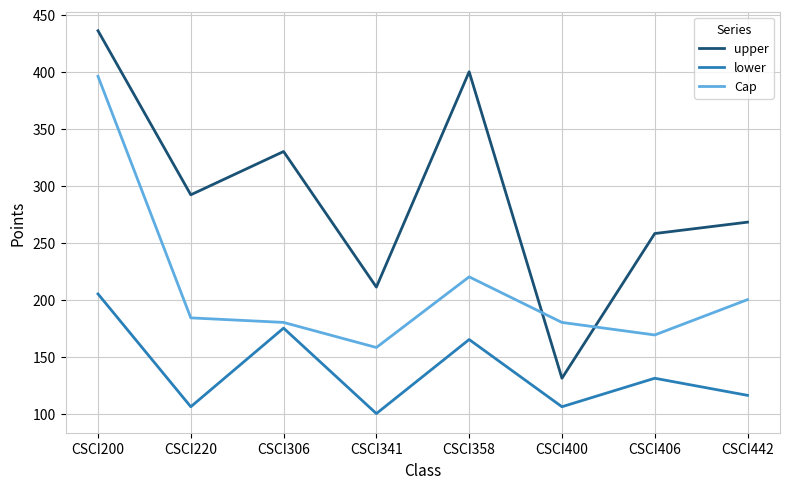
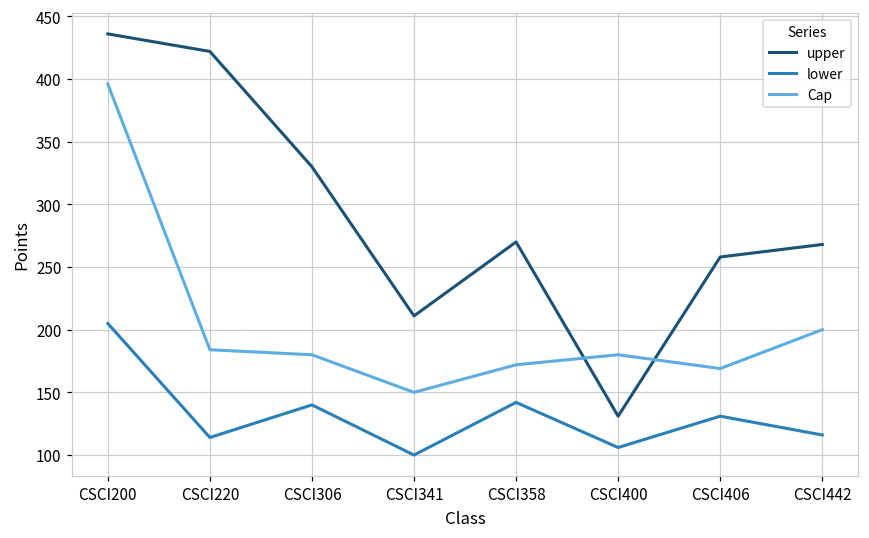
  {
    "upper": {
      "CSCI200": 436,
-     "CSCI220": 292,
+     "CSCI220": 422,
      "CSCI306": 330,
      "CSCI341": 211,
-     "CSCI358": 400,
+     "CSCI358": 270,
      "CSCI400": 131,
      "CSCI406": 258,
      "CSCI442": 268
    },
    "lower": {
      "CSCI200": 205,
-     "CSCI220": 106,
-     "CSCI306": 175,
+     "CSCI220": 114,
+     "CSCI306": 140,
      "CSCI341": 100,
-     "CSCI358": 165,
+     "CSCI358": 142,
      "CSCI400": 106,
      "CSCI406": 131,
      "CSCI442": 116
    },
    "Cap": {
      "CSCI200": 396,
      "CSCI220": 184,
      "CSCI306": 180,
-     "CSCI341": 158,
-     "CSCI358": 220,
+     "CSCI341": 150,
+     "CSCI358": 172,
      "CSCI400": 180,
      "CSCI406": 169,
      "CSCI442": 200
    }
  }
